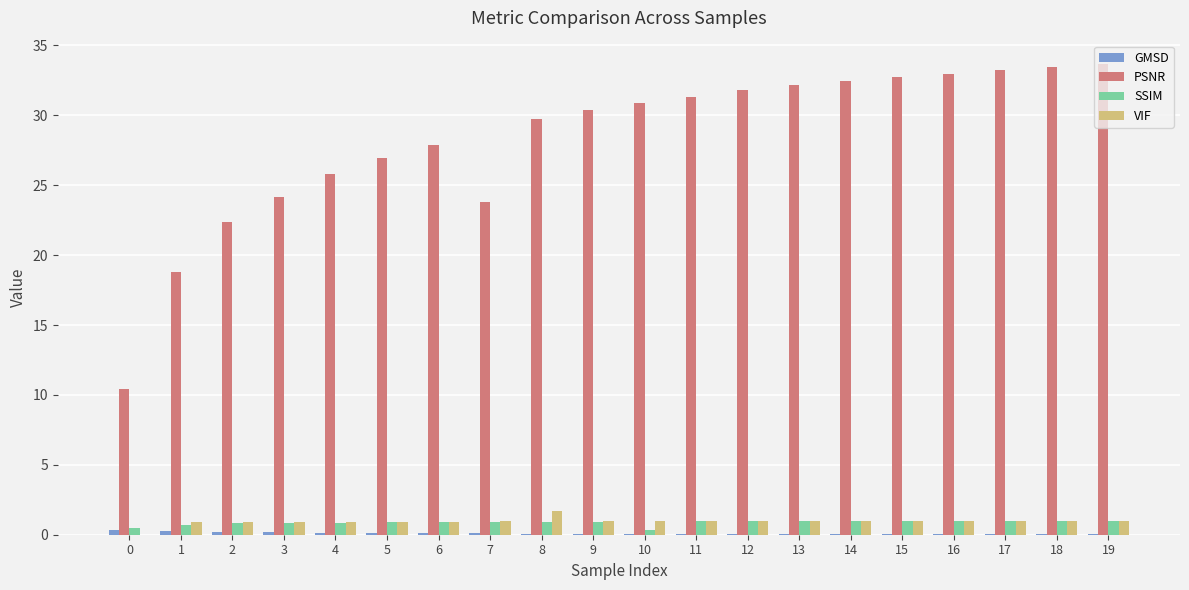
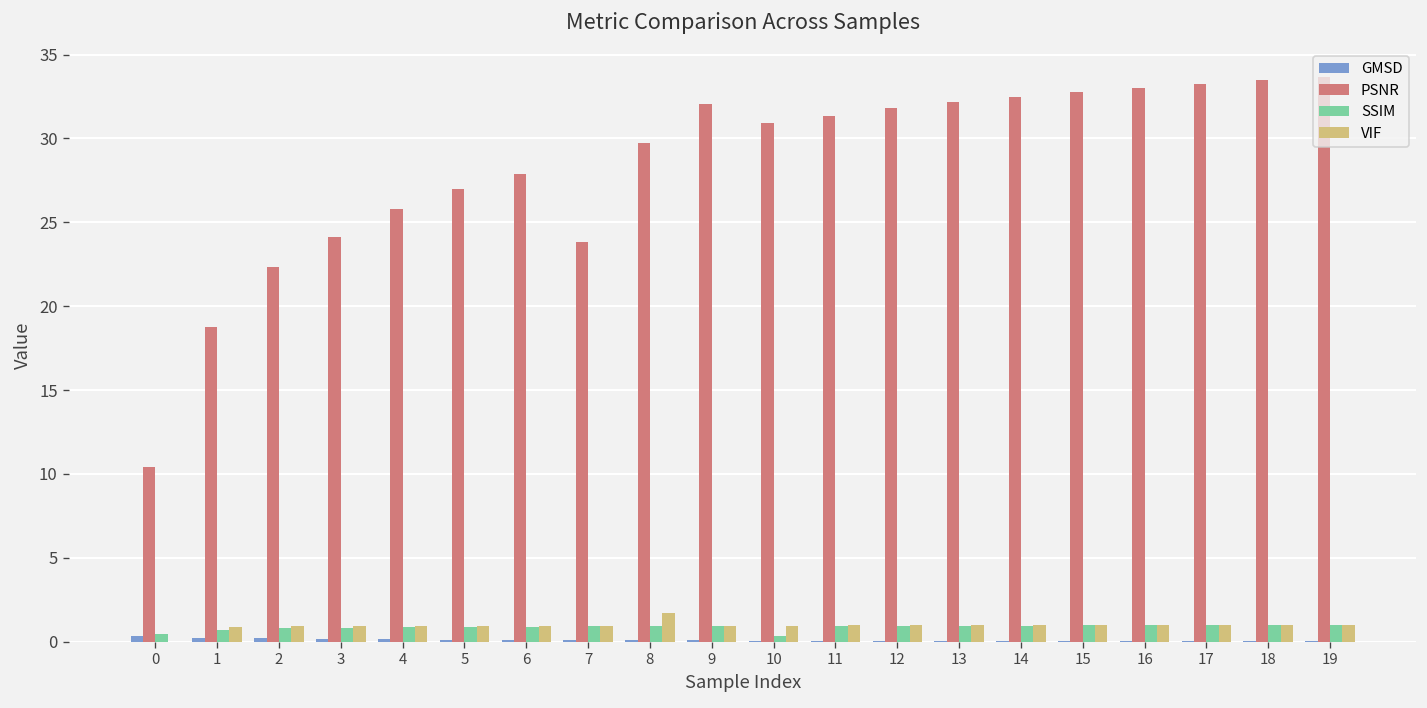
  {
    "GMSD": {
      "0": 0.3,
      "1": 0.2,
      "2": 0.2
    },
    "PSNR": {
      "0": 10.4,
      "1": 18.8,
      "2": 22.4,
      "3": 24.1,
      "4": 25.8,
      "5": 27.0,
      "6": 27.9,
      "7": 23.8,
      "8": 29.7,
-     "9": 30.4,
+     "9": 32.1,
      "10": 30.9,
      "11": 31.3,
      "12": 31.8,
      "13": 32.2,
      "14": 32.5,
      "15": 32.8,
      "16": 33.0,
      "17": 33.2,
      "18": 33.5
    },
    "SSIM": {
      "0": 0.5,
      "1": 0.7,
      "2": 0.8,
      "3": 0.8,
      "4": 0.9,
      "5": 0.9,
      "6": 0.9,
      "7": 0.9,
      "8": 0.9,
      "9": 0.9,
      "10": 0.3,
      "11": 1.0,
      "12": 1.0,
      "13": 1.0,
      "14": 1.0,
      "15": 1.0,
      "16": 1.0,
      "17": 1.0,
      "18": 1.0,
      "19": 1.0
    },
    "VIF": {
      "1": 0.9,
      "2": 0.9,
      "3": 0.9,
      "4": 0.9,
      "5": 0.9,
      "6": 0.9,
      "7": 1.0,
      "8": 1.7,
      "9": 1.0,
      "10": 1.0,
      "11": 1.0,
      "12": 1.0,
      "13": 1.0,
      "14": 1.0,
      "15": 1.0,
      "16": 1.0,
      "17": 1.0,
      "18": 1.0,
      "19": 1.0
    }
  }
